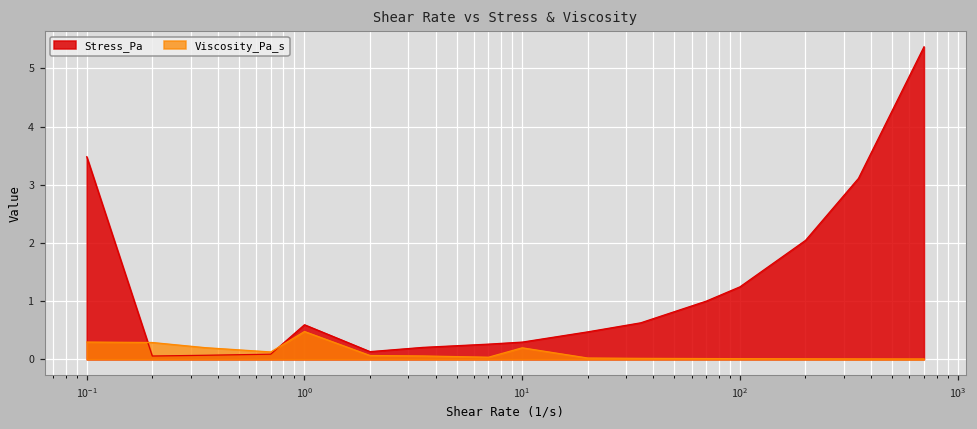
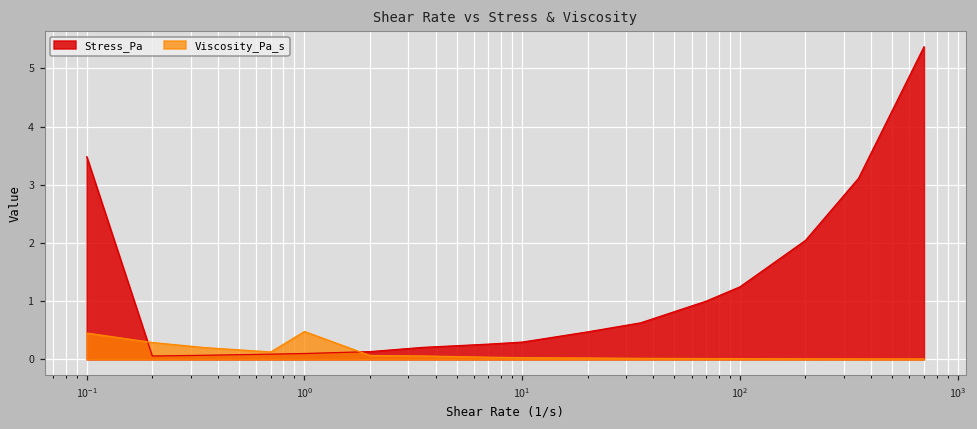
  {
    "Stress_Pa": {
      "10^-1": 3.5,
-     "10^0": 0.6,
+     "10^0": 0.1,
      "10^1": 0.3,
      "10^2": 1.2
    },
    "Viscosity_Pa_s": {
-     "10^-1": 0.3,
+     "10^-1": 0.5,
      "10^0": 0.5,
-     "10^1": 0.2,
+     "10^1": 0.0,
      "10^2": 0.0
    }
  }
